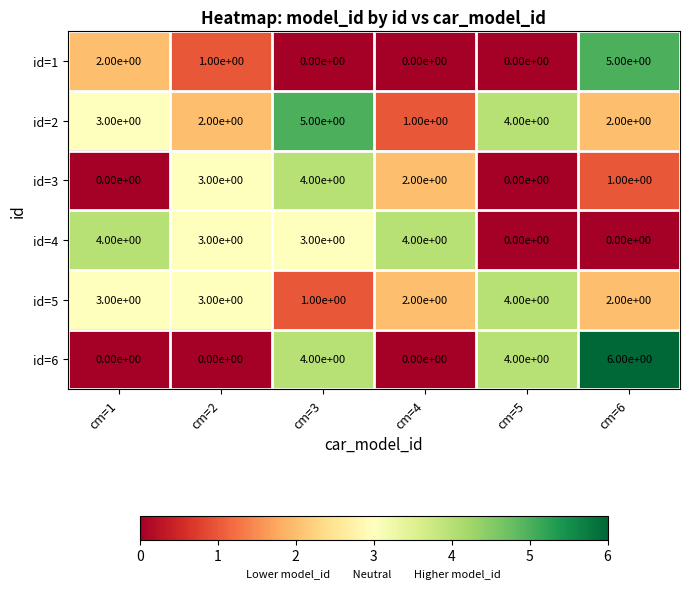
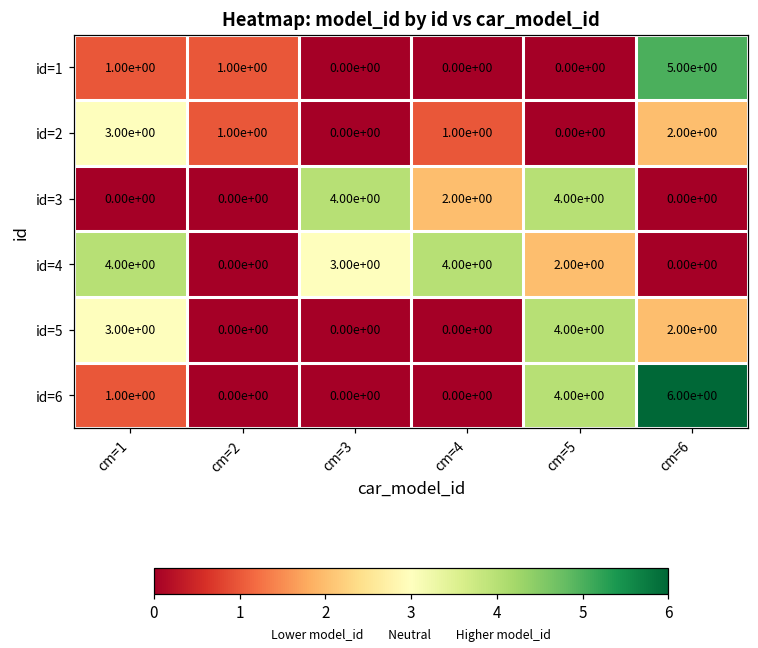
  {
    "id=1": {
-     "cm=1": "2.00e+00",
+     "cm=1": "1.00e+00",
      "cm=2": "1.00e+00",
      "cm=3": "0.00e+00",
      "cm=4": "0.00e+00",
      "cm=5": "0.00e+00",
      "cm=6": "5.00e+00"
    },
    "id=2": {
      "cm=1": "3.00e+00",
-     "cm=2": "2.00e+00",
-     "cm=3": "5.00e+00",
+     "cm=2": "1.00e+00",
+     "cm=3": "0.00e+00",
      "cm=4": "1.00e+00",
-     "cm=5": "4.00e+00",
+     "cm=5": "0.00e+00",
      "cm=6": "2.00e+00"
    },
    "id=3": {
      "cm=1": "0.00e+00",
-     "cm=2": "3.00e+00",
+     "cm=2": "0.00e+00",
      "cm=3": "4.00e+00",
      "cm=4": "2.00e+00",
-     "cm=5": "0.00e+00",
-     "cm=6": "1.00e+00"
+     "cm=5": "4.00e+00",
+     "cm=6": "0.00e+00"
    },
    "id=4": {
      "cm=1": "4.00e+00",
-     "cm=2": "3.00e+00",
+     "cm=2": "0.00e+00",
      "cm=3": "3.00e+00",
      "cm=4": "4.00e+00",
-     "cm=5": "0.00e+00",
+     "cm=5": "2.00e+00",
      "cm=6": "0.00e+00"
    },
    "id=5": {
      "cm=1": "3.00e+00",
-     "cm=2": "3.00e+00",
-     "cm=3": "1.00e+00",
-     "cm=4": "2.00e+00",
+     "cm=2": "0.00e+00",
+     "cm=3": "0.00e+00",
+     "cm=4": "0.00e+00",
      "cm=5": "4.00e+00",
      "cm=6": "2.00e+00"
    },
    "id=6": {
-     "cm=1": "0.00e+00",
+     "cm=1": "1.00e+00",
      "cm=2": "0.00e+00",
-     "cm=3": "4.00e+00",
+     "cm=3": "0.00e+00",
      "cm=4": "0.00e+00",
      "cm=5": "4.00e+00",
      "cm=6": "6.00e+00"
    }
  }
